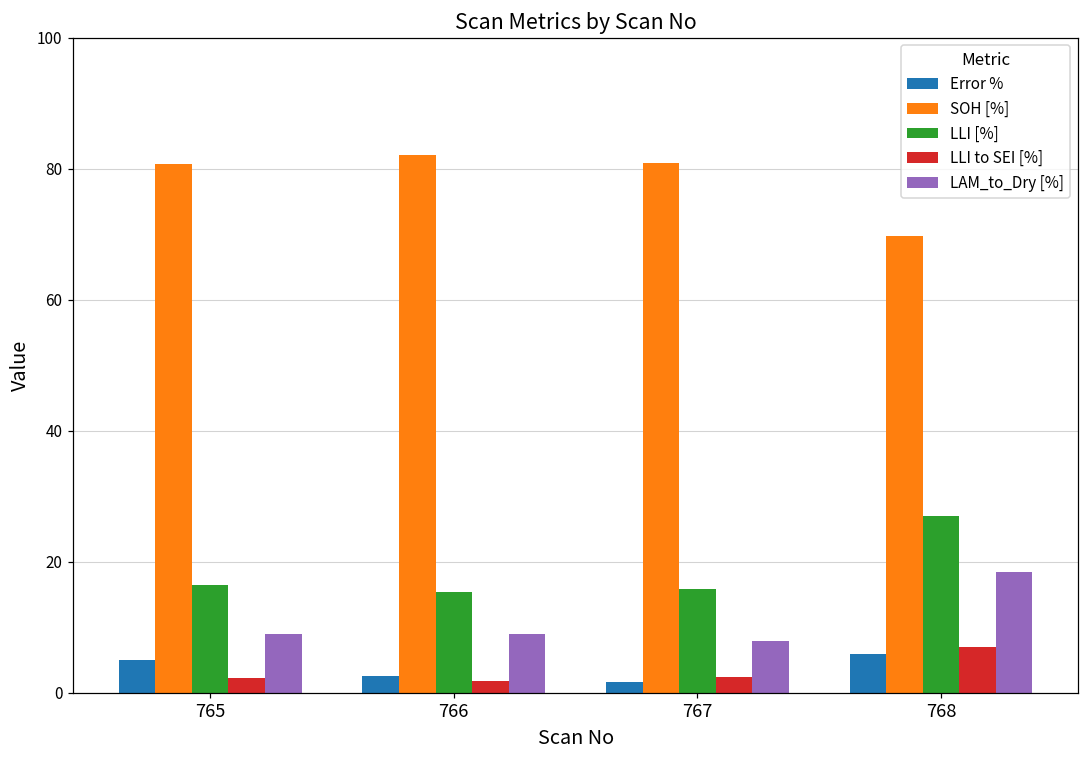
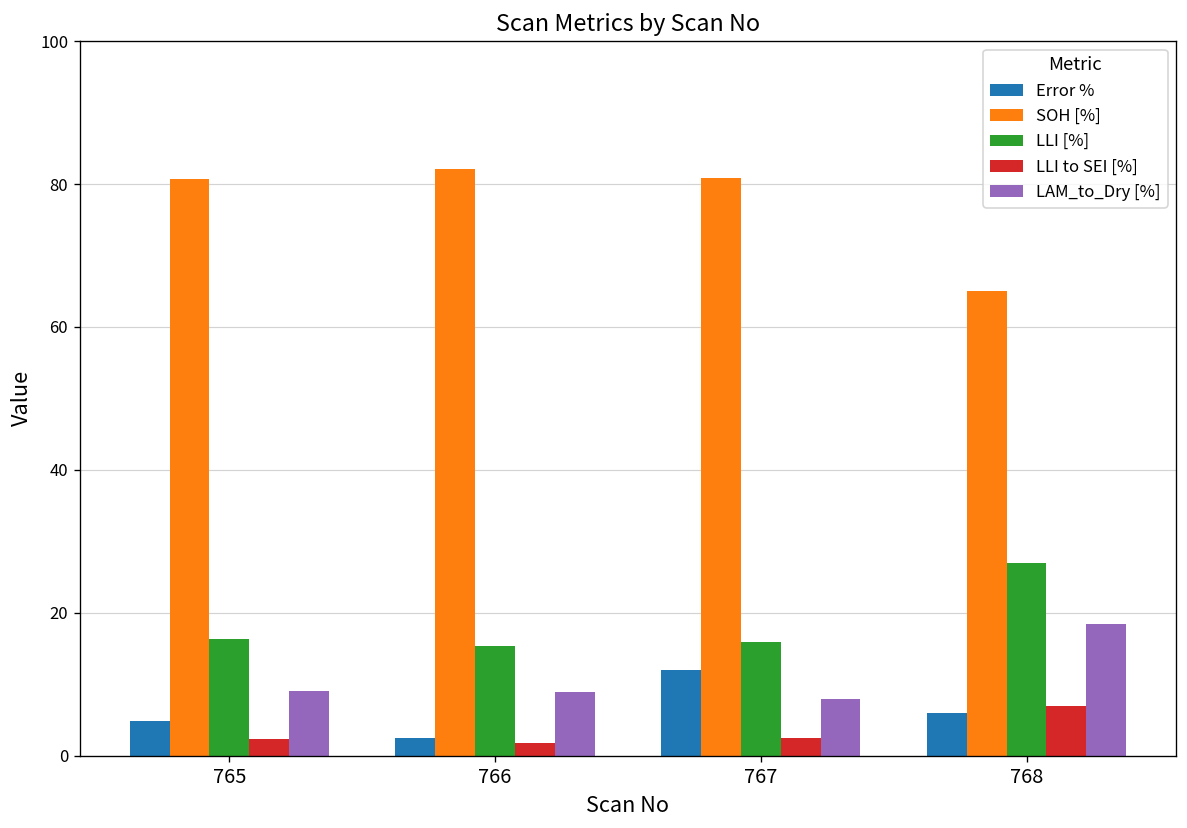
  {
    "Error %": {
      "765": 5,
      "766": 3,
-     "767": 2,
+     "767": 12,
      "768": 6
    },
    "SOH [%]": {
      "765": 81,
      "766": 82,
      "767": 81,
-     "768": 70
+     "768": 65
    },
    "LLI [%]": {
      "765": 16,
      "766": 15,
      "767": 16,
      "768": 27
    },
    "LLI to SEI [%]": {
      "765": 2,
      "766": 2,
      "767": 2,
      "768": 7
    },
    "LAM_to_Dry [%]": {
      "765": 9,
      "766": 9,
      "767": 8,
      "768": 18
    }
  }
